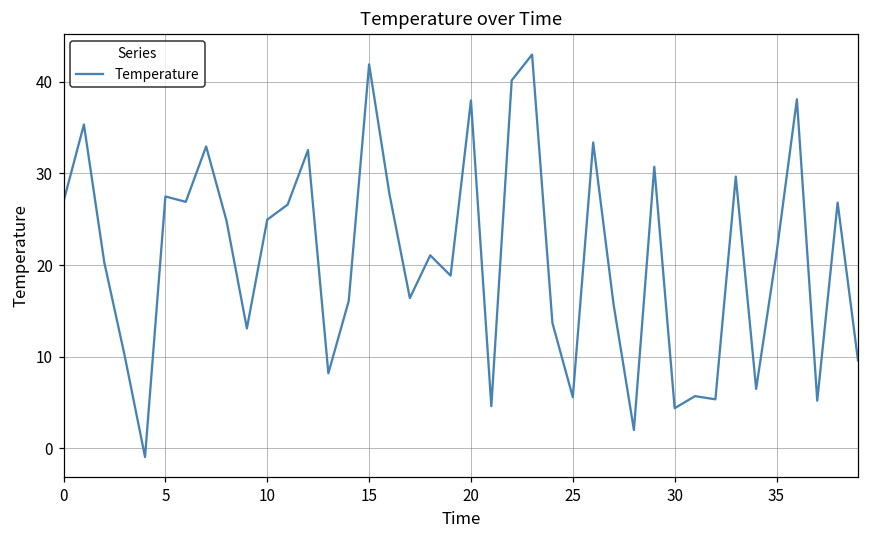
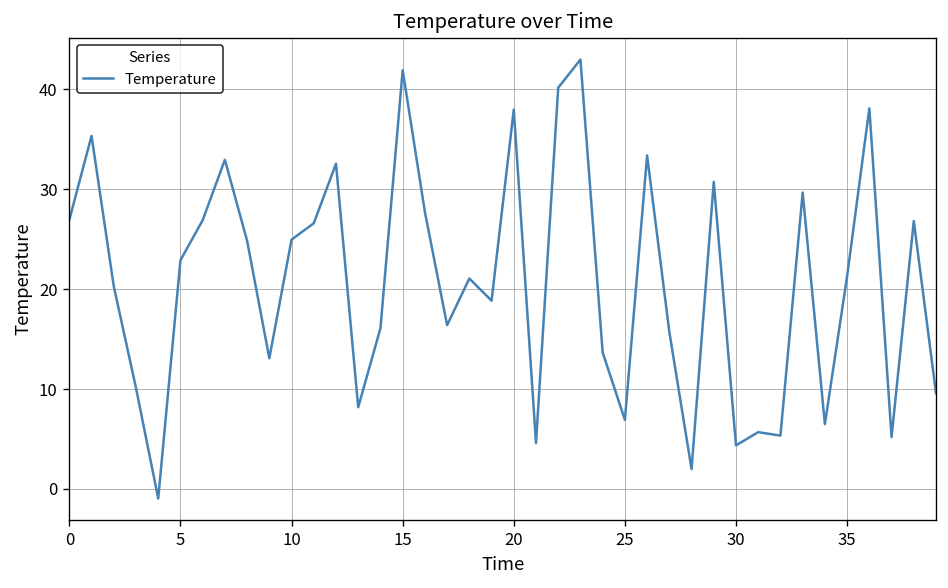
  {
    "0": 27,
-   "5": 27,
+   "5": 23,
    "10": 25,
    "15": 42,
    "20": 38,
-   "25": 6,
+   "25": 7,
    "30": 4,
    "35": 21
  }
